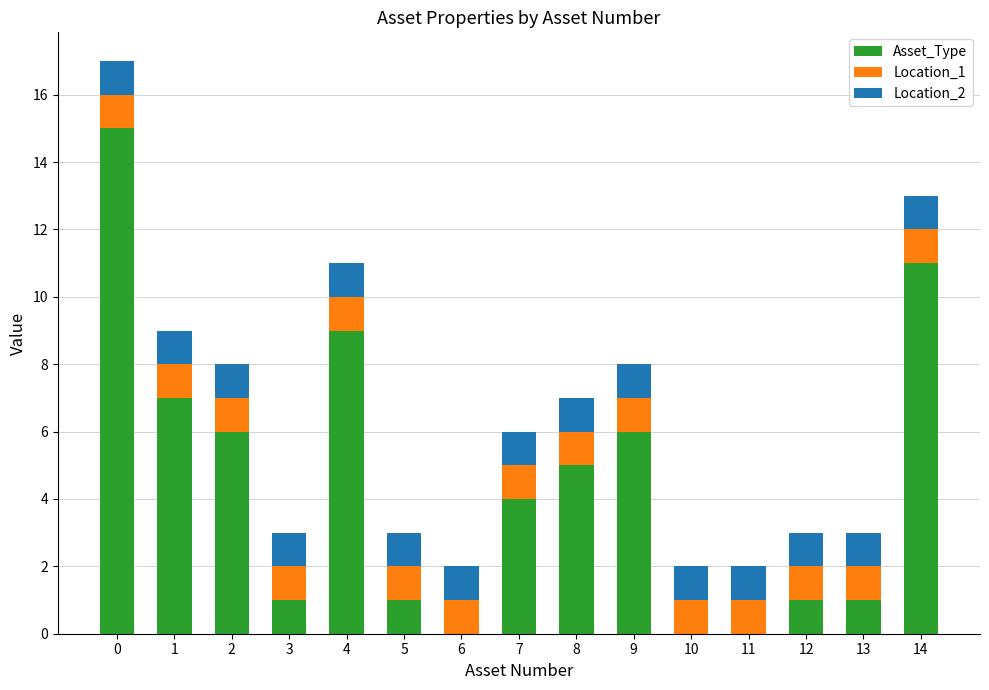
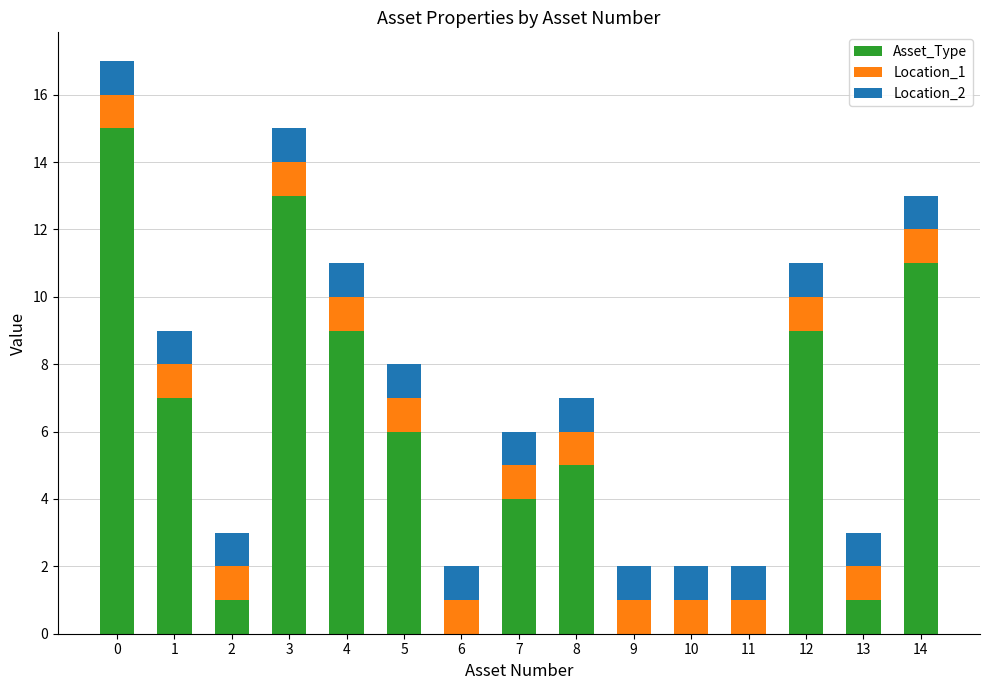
  {
    "Asset_Type": {
      "0": 15,
      "1": 7,
-     "2": 6,
-     "3": 1,
+     "2": 1,
+     "3": 13,
      "4": 9,
-     "5": 1,
+     "5": 6,
      "6": 0,
      "7": 4,
      "8": 5,
-     "9": 6,
+     "9": 0,
      "10": 0,
      "11": 0,
-     "12": 1,
+     "12": 9,
      "13": 1,
      "14": 11
    },
    "Location_1": {
      "0": 1,
      "1": 1,
      "2": 1,
      "3": 1,
      "4": 1,
      "5": 1,
      "6": 1,
      "7": 1,
      "8": 1,
      "9": 1,
      "10": 1,
      "11": 1,
      "12": 1,
      "13": 1,
      "14": 1
    },
    "Location_2": {
      "0": 1,
      "1": 1,
      "2": 1,
      "3": 1,
      "4": 1,
      "5": 1,
      "6": 1,
      "7": 1,
      "8": 1,
      "9": 1,
      "10": 1,
      "11": 1,
      "12": 1,
      "13": 1,
      "14": 1
    }
  }
